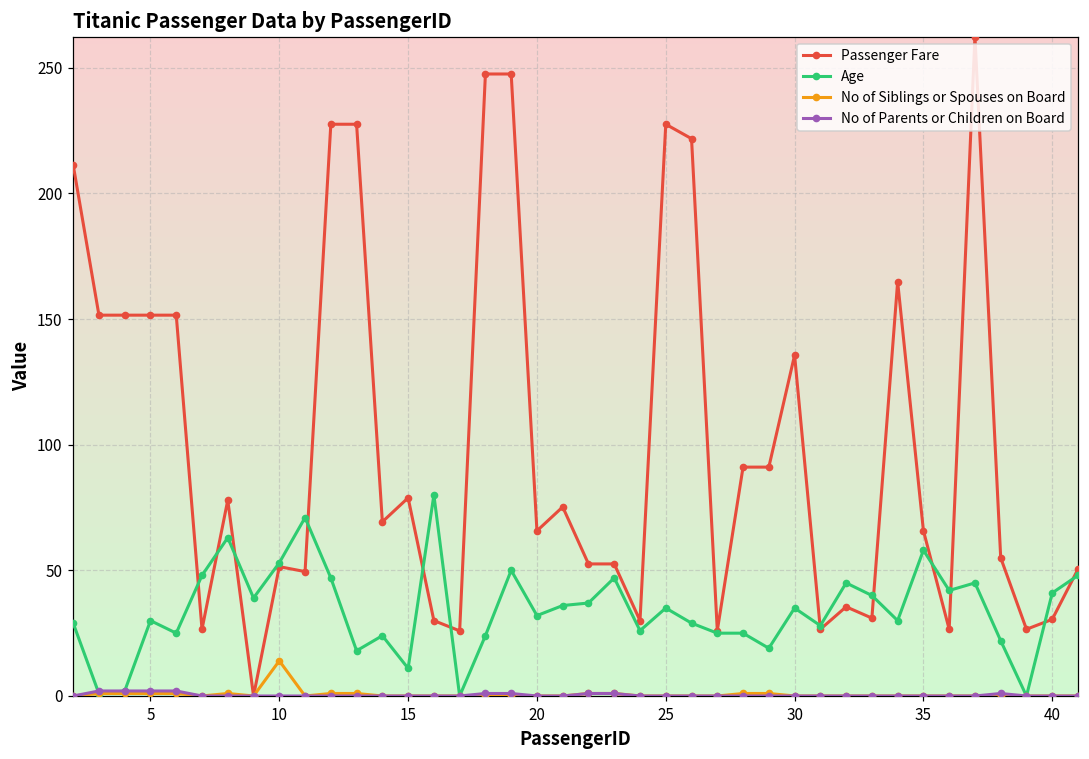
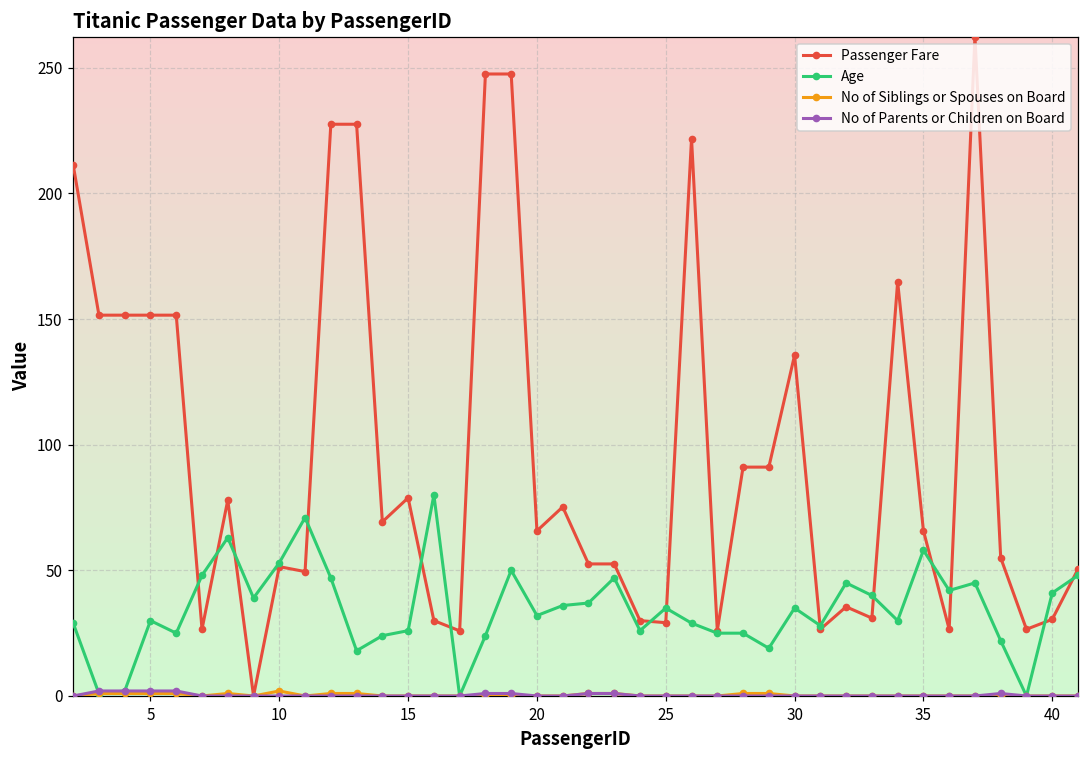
  {
    "Passenger Fare": {
      "5": 152,
      "10": 51,
      "15": 79,
      "20": 66,
-     "25": 228,
+     "25": 29,
      "30": 136,
      "35": 66,
      "40": 31
    },
    "Age": {
      "5": 30,
      "10": 53,
-     "15": 11,
+     "15": 26,
      "20": 32,
      "25": 35,
      "30": 35,
      "35": 58,
      "40": 41
    },
    "No of Siblings or Spouses on Board": {
-     "10": 14
+     "10": 2
    },
    "No of Parents or Children on Board": {
      "10": 0
    }
  }
